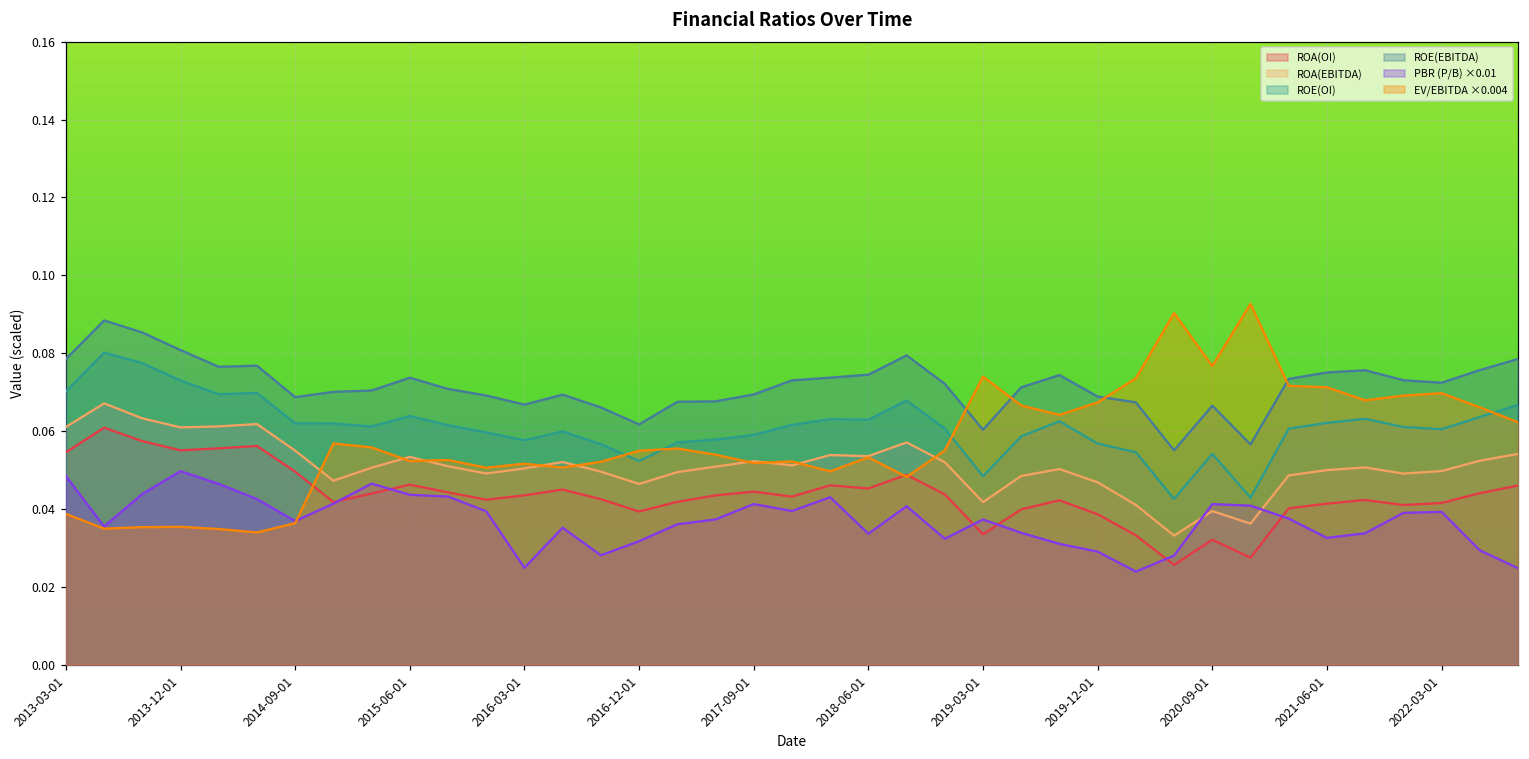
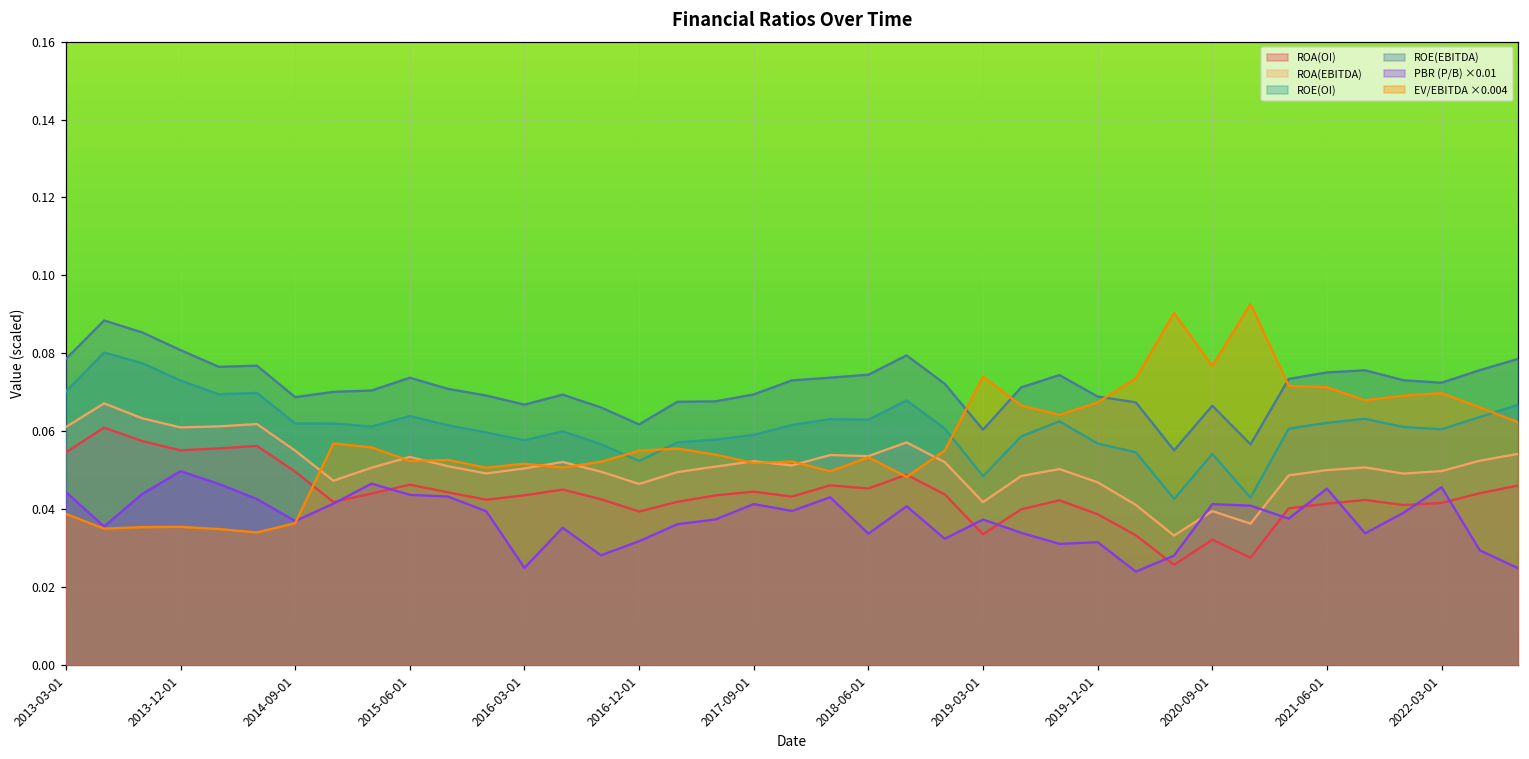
  {
    "PBR (P/B) ×0.01": {
-     "2013-03-01": 0.048,
+     "2013-03-01": 0.044,
      "2013-12-01": 0.050,
      "2015-06-01": 0.044,
      "2016-03-01": 0.025,
      "2016-12-01": 0.032,
      "2017-09-01": 0.041,
      "2018-06-01": 0.034,
      "2019-03-01": 0.037,
-     "2019-12-01": 0.029,
+     "2019-12-01": 0.031,
      "2020-09-01": 0.041,
-     "2021-06-01": 0.033,
-     "2022-03-01": 0.039
+     "2021-06-01": 0.045,
+     "2022-03-01": 0.046
    }
  }
